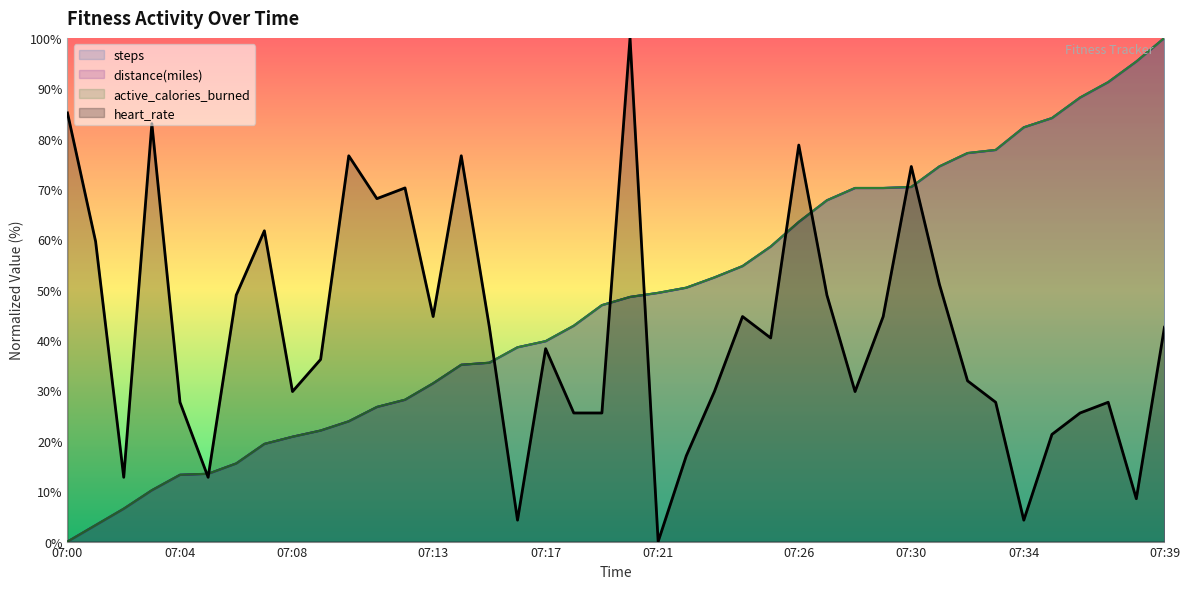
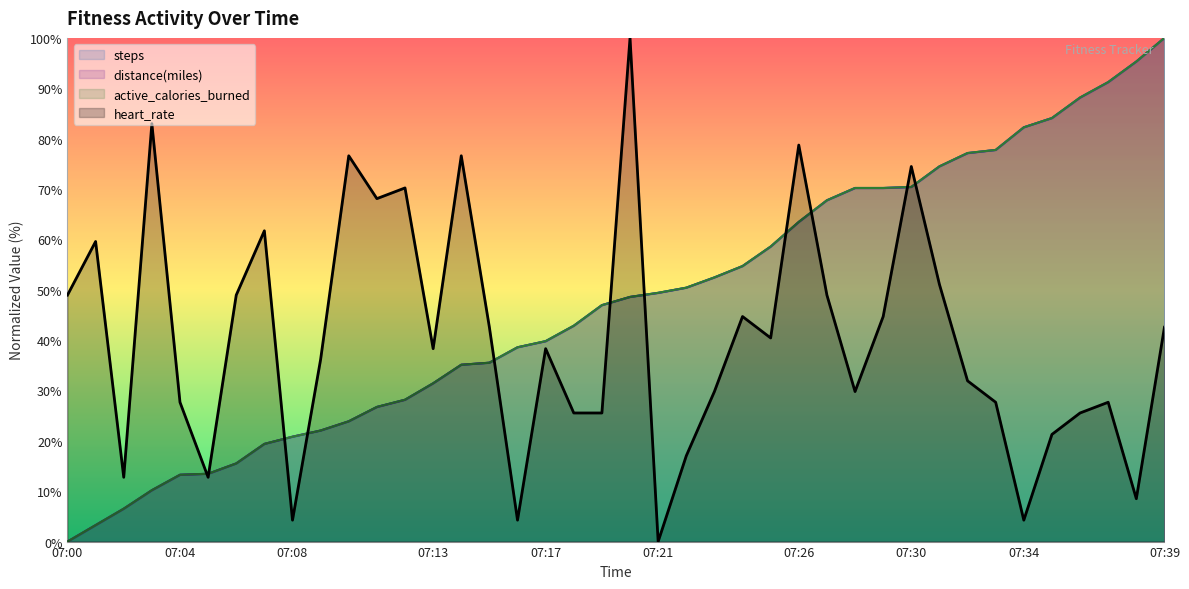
  {
    "heart_rate": {
-     "07:00": "85%",
+     "07:00": "49%",
      "07:04": "28%",
-     "07:08": "30%",
-     "07:13": "45%",
+     "07:08": "4%",
+     "07:13": "38%",
      "07:17": "38%",
      "07:21": "0%",
      "07:26": "79%",
      "07:30": "74%",
      "07:34": "4%",
      "07:39": "43%"
    }
  }
